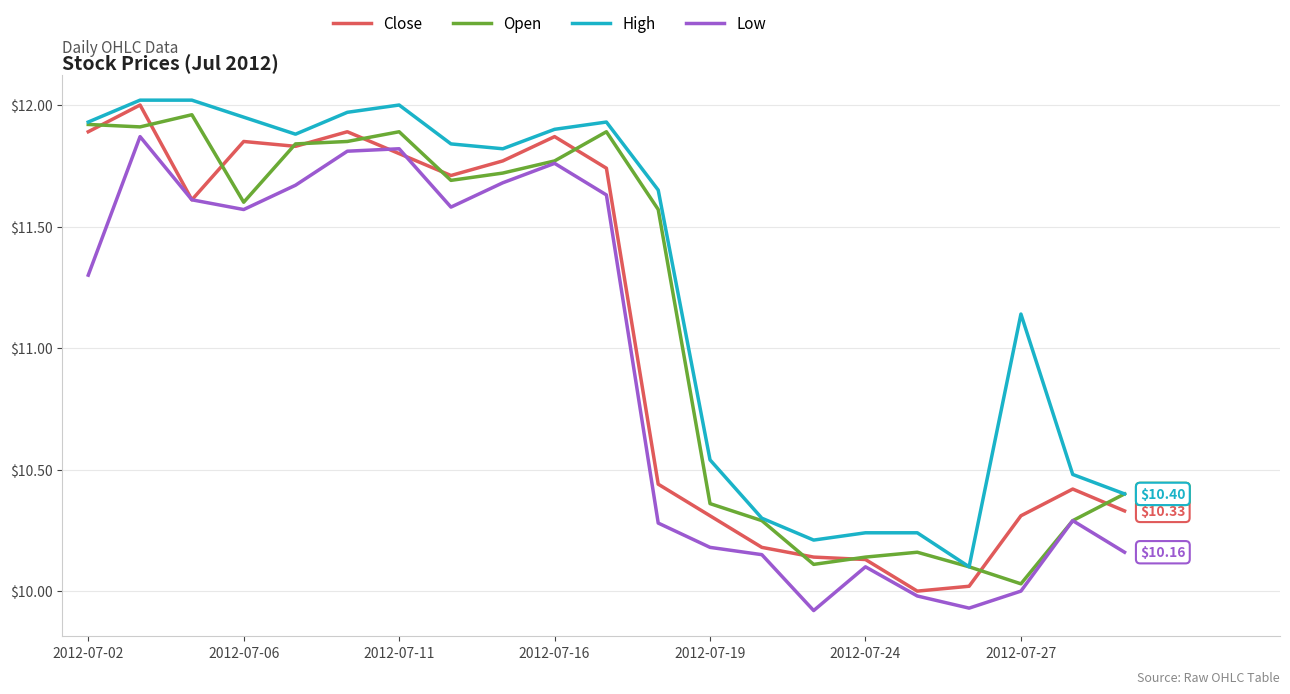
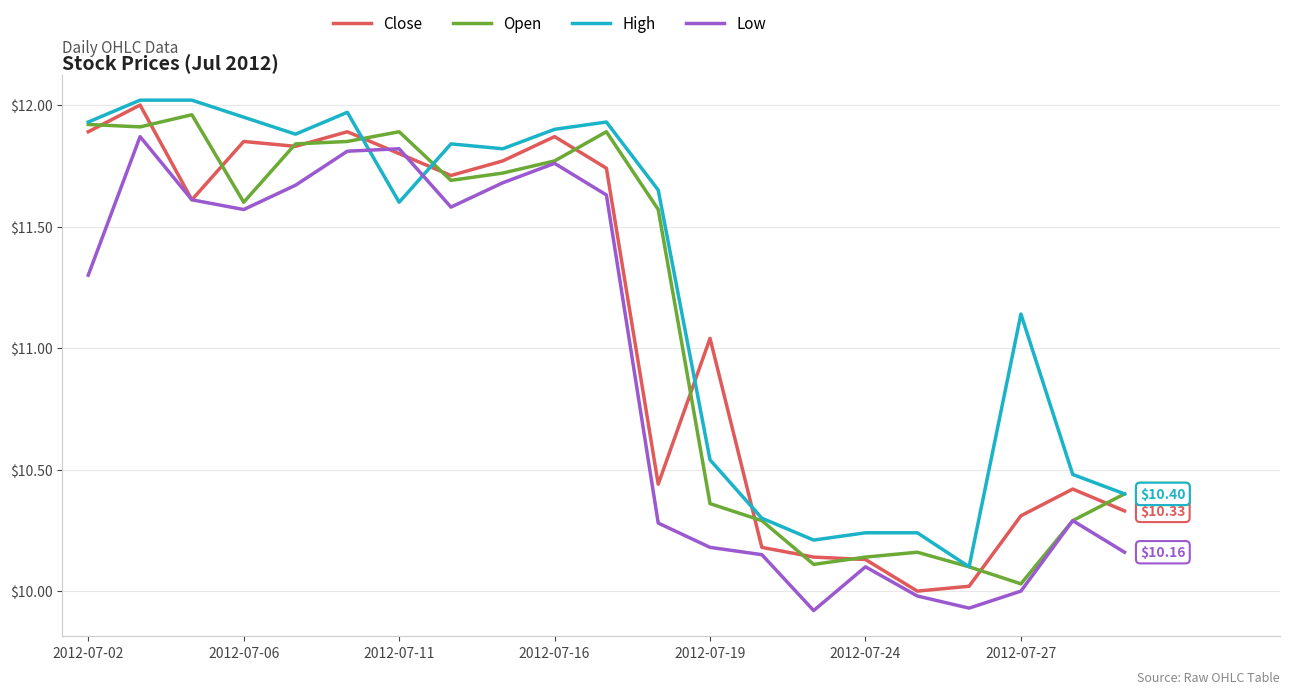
  {
    "Close": {
      "2012-07-02": "$11.89",
      "2012-07-06": "$11.85",
      "2012-07-11": "$11.80",
      "2012-07-16": "$11.87",
-     "2012-07-19": "$10.31",
+     "2012-07-19": "$11.04",
      "2012-07-27": "$10.31"
    },
    "Open": {
      "2012-07-06": "$11.60",
      "2012-07-11": "$11.89",
      "2012-07-19": "$10.36",
      "2012-07-27": "$10.03"
    },
    "High": {
      "2012-07-06": "$11.95",
-     "2012-07-11": "$12.0",
+     "2012-07-11": "$11.6",
      "2012-07-16": "$11.9",
      "2012-07-19": "$10.54",
      "2012-07-24": "$10.24",
      "2012-07-27": "$11.14"
    },
    "Low": {
      "2012-07-02": "$11.30",
      "2012-07-06": "$11.57",
      "2012-07-11": "$11.82",
      "2012-07-19": "$10.18",
      "2012-07-24": "$10.10",
      "2012-07-27": "$10.00"
    }
  }
